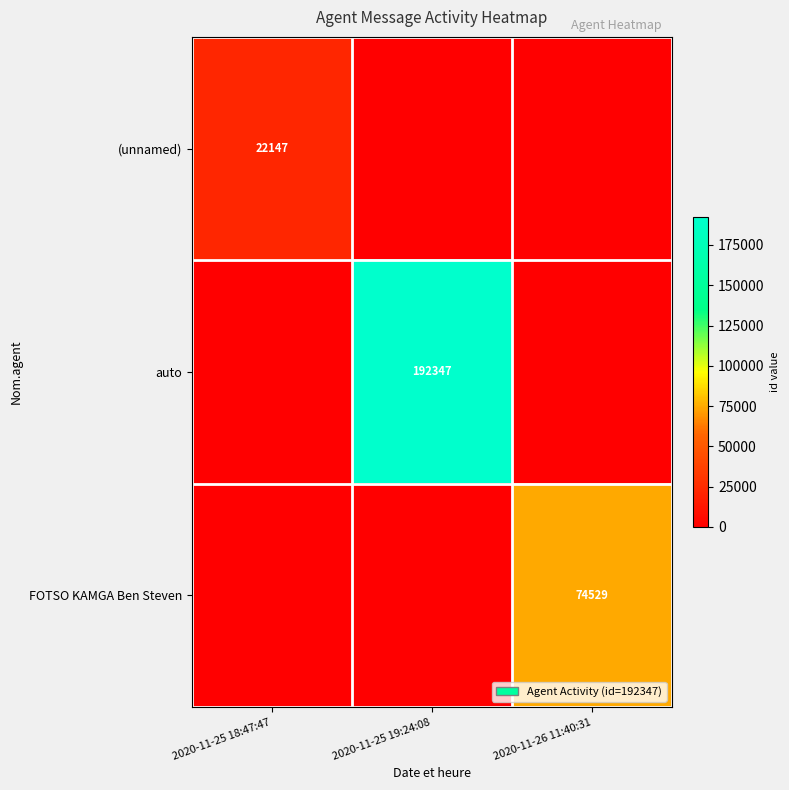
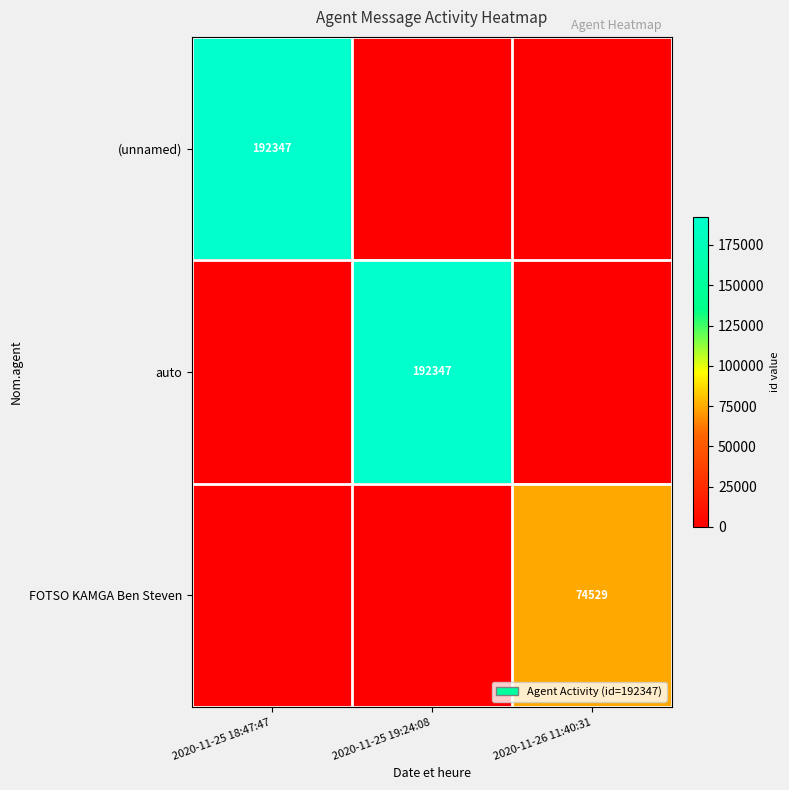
  {
    "(unnamed)": {
-     "2020-11-25 18:47:47": 22147
+     "2020-11-25 18:47:47": 192347
    },
    "auto": {
      "2020-11-25 19:24:08": 192347
    },
    "FOTSO KAMGA Ben Steven": {
      "2020-11-26 11:40:31": 74529
    }
  }
